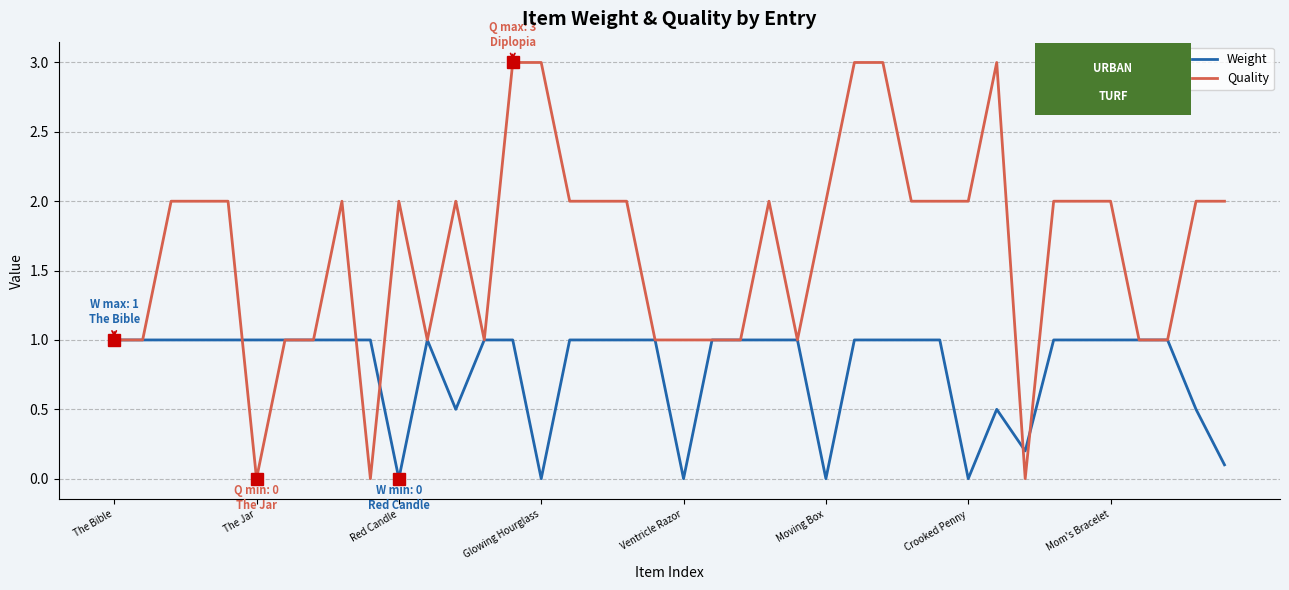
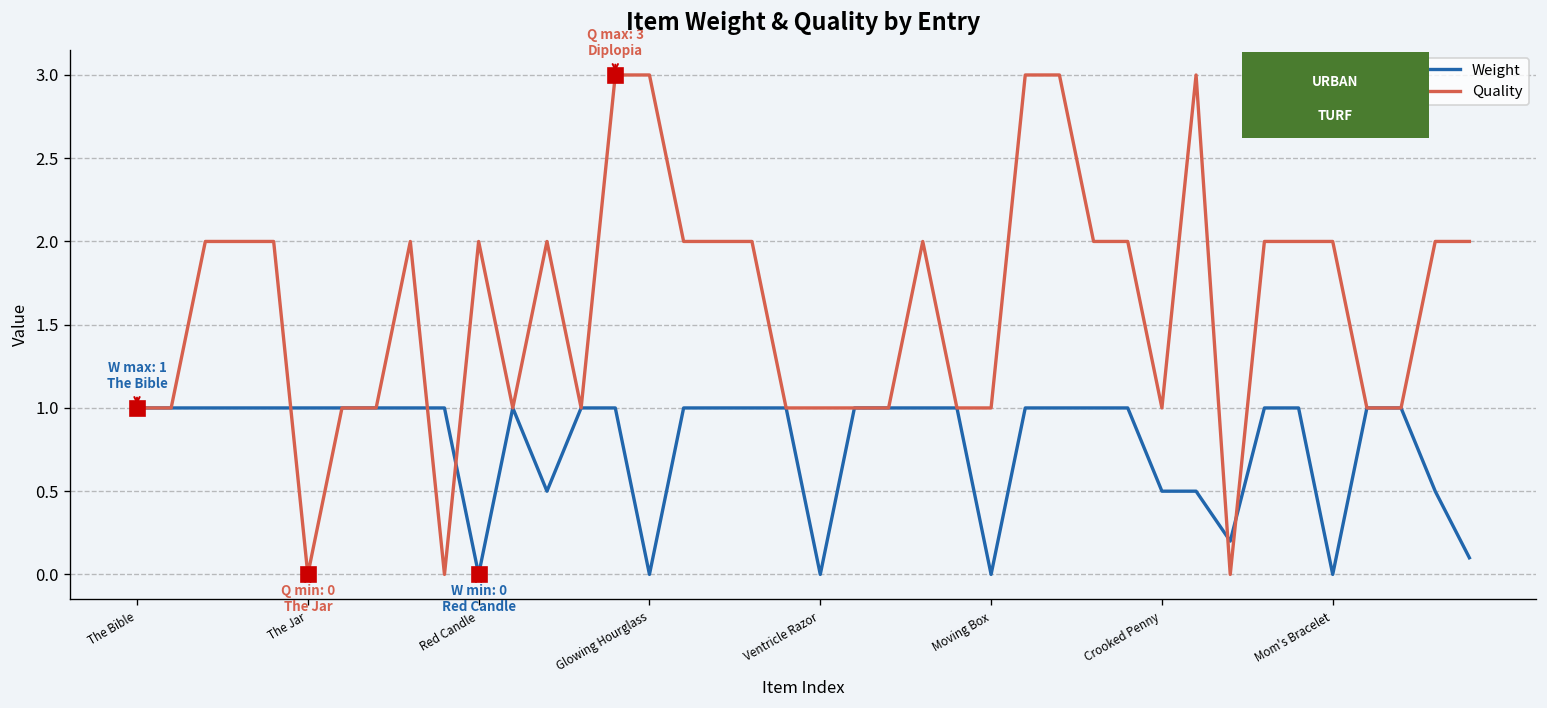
  {
    "Weight": {
      "The Jar": 1.0,
      "Glowing Hourglass": 0.0,
      "Ventricle Razor": 0.0,
      "Moving Box": 0.0,
-     "Crooked Penny": 0.0,
-     "Mom's Bracelet": 1
+     "Crooked Penny": 0.5,
+     "Mom's Bracelet": 0
    },
    "Quality": {
      "Red Candle": 2,
      "Ventricle Razor": 1,
-     "Moving Box": 2,
-     "Crooked Penny": 2,
+     "Moving Box": 1,
+     "Crooked Penny": 1,
      "Mom's Bracelet": 2
    }
  }
